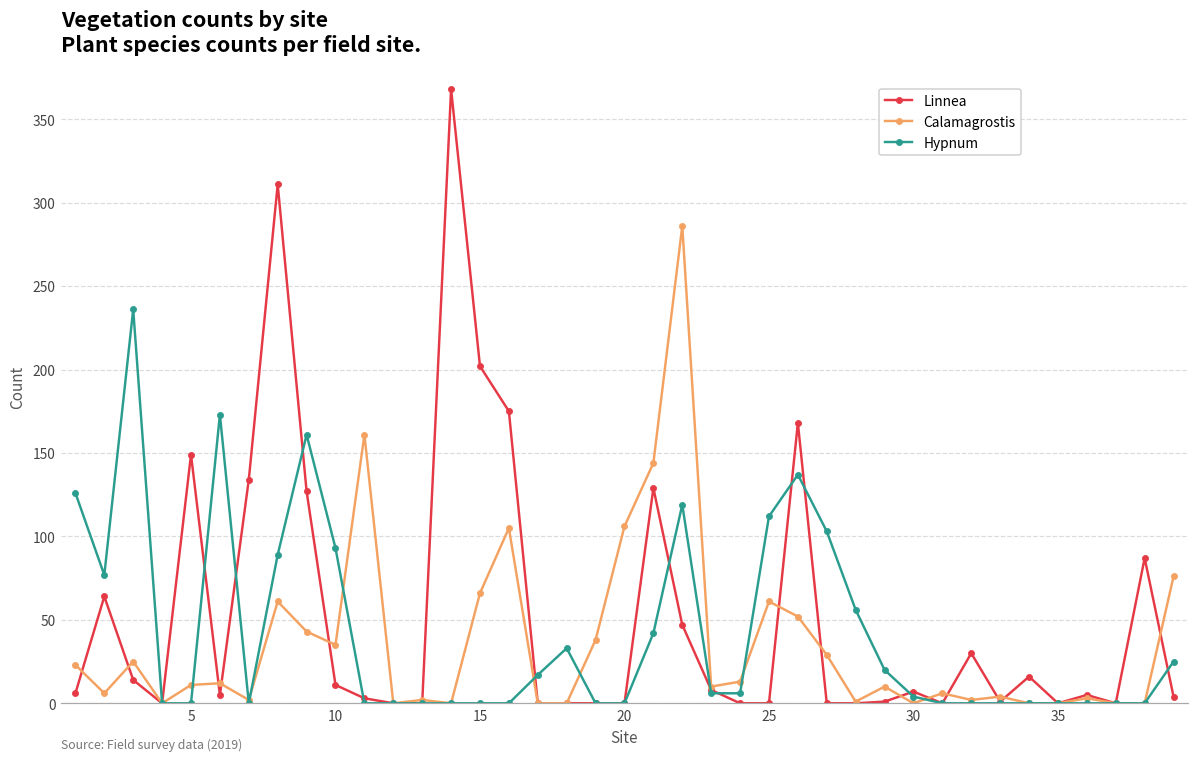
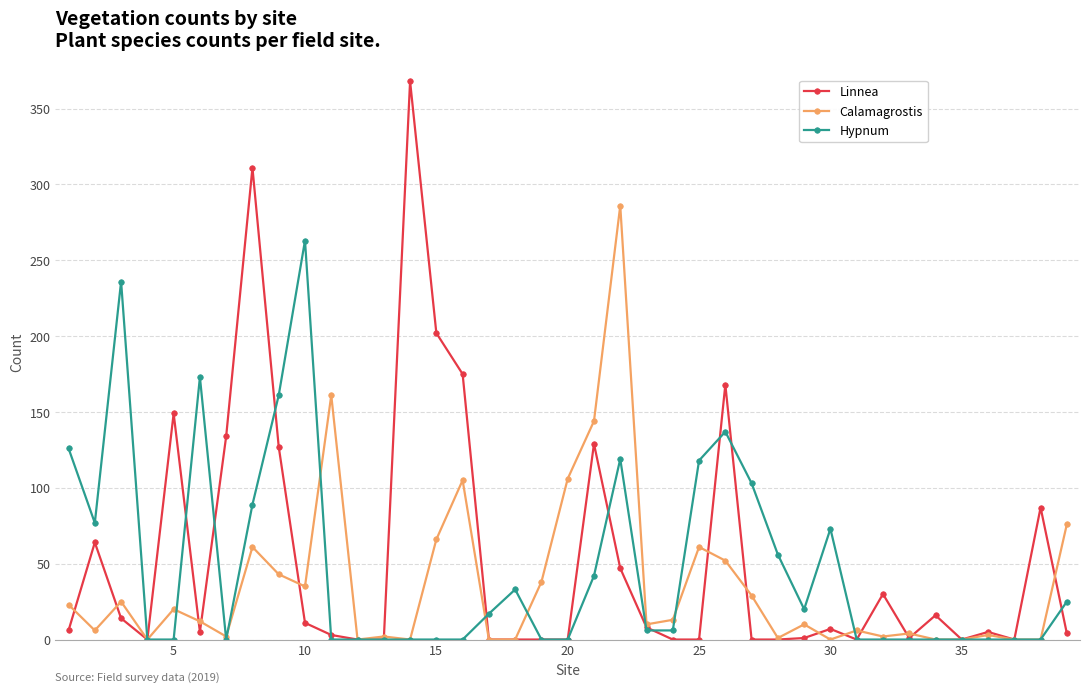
  {
    "Linnea": {
      "5": 149,
      "10": 11,
      "15": 202,
      "25": 0,
      "30": 7
    },
    "Calamagrostis": {
-     "5": 11,
+     "5": 20,
      "10": 35,
      "15": 66,
      "20": 106,
      "25": 61,
      "30": 0
    },
    "Hypnum": {
      "5": 0,
-     "10": 93,
+     "10": 263,
      "15": 0,
-     "25": 112,
-     "30": 4
+     "25": 118,
+     "30": 73
    }
  }
